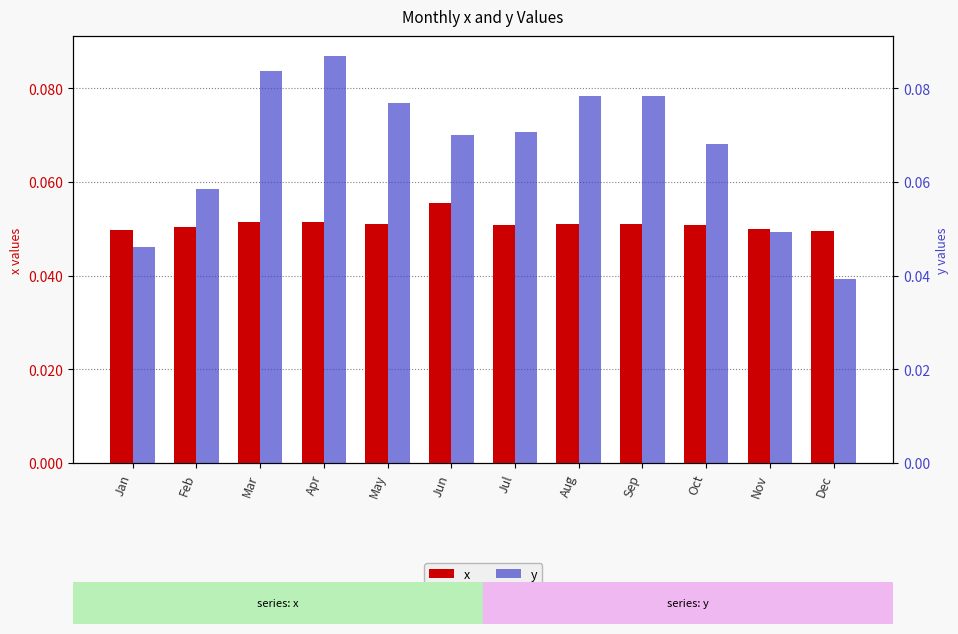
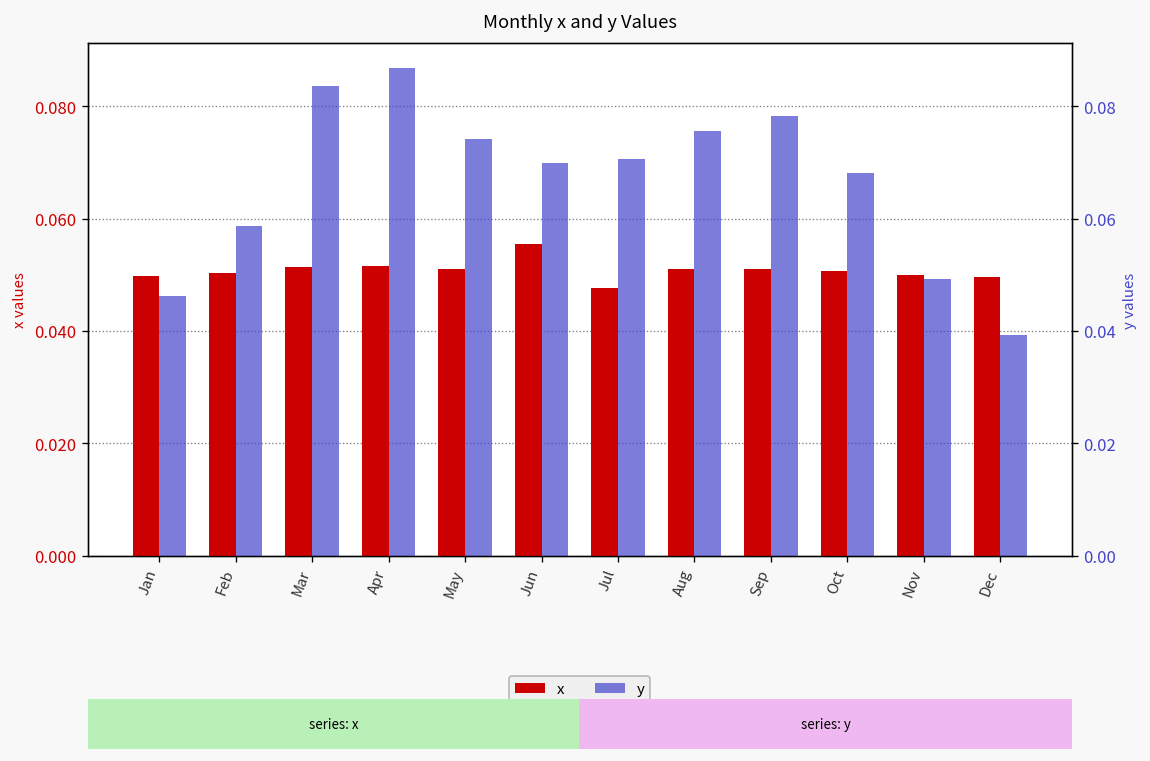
  {
    "x": {
      "Jan": 0.050,
      "Feb": 0.050,
      "Mar": 0.051,
      "Apr": 0.052,
      "May": 0.051,
      "Jun": 0.056,
-     "Jul": 0.051,
+     "Jul": 0.048,
      "Aug": 0.051,
      "Sep": 0.051,
      "Oct": 0.051,
      "Nov": 0.050,
      "Dec": 0.050
    },
    "y": {
      "Jan": 0.046,
      "Feb": 0.059,
      "Mar": 0.084,
      "Apr": 0.087,
-     "May": 0.077,
+     "May": 0.074,
      "Jun": 0.070,
      "Jul": 0.071,
-     "Aug": 0.078,
+     "Aug": 0.076,
      "Sep": 0.078,
      "Oct": 0.068,
      "Nov": 0.049,
      "Dec": 0.039
    }
  }
